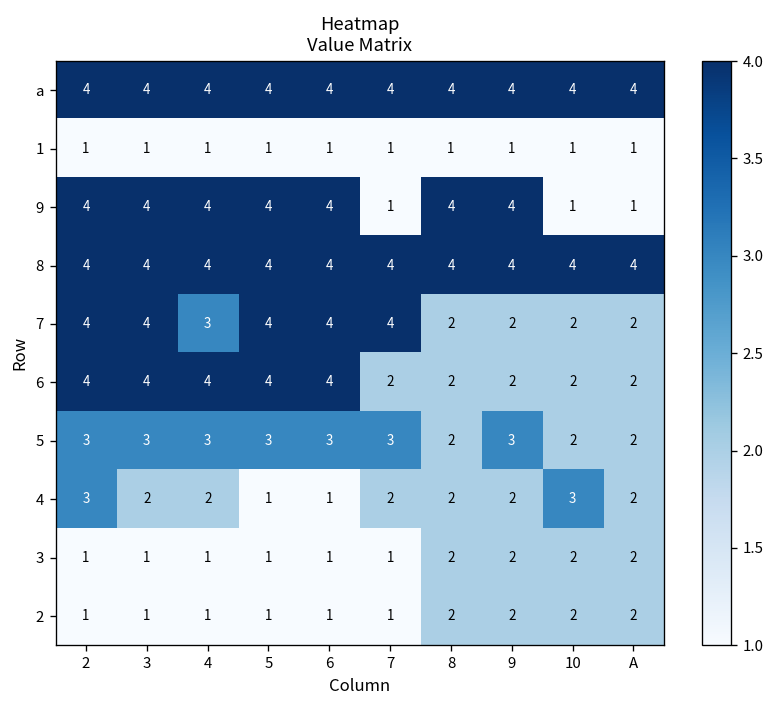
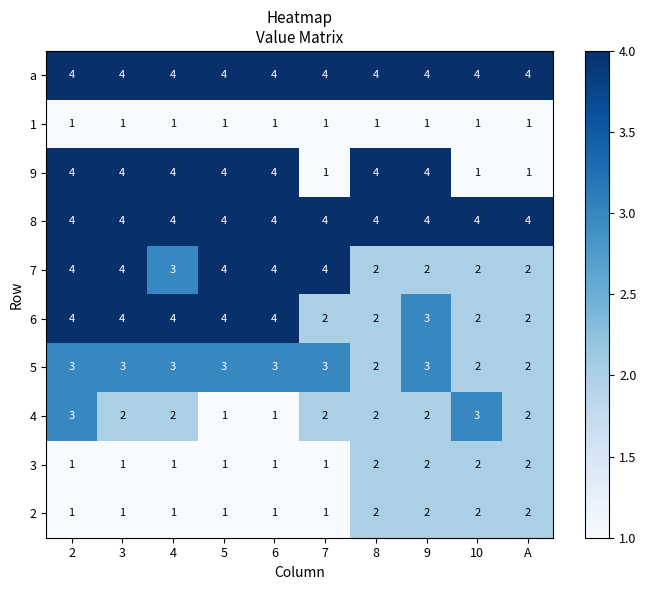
  {
    "a": {
      "2": 4,
      "3": 4,
      "4": 4,
      "5": 4,
      "6": 4,
      "7": 4,
      "8": 4,
      "9": 4,
      "10": 4,
      "A": 4
    },
    "1": {
      "2": 1,
      "3": 1,
      "4": 1,
      "5": 1,
      "6": 1,
      "7": 1,
      "8": 1,
      "9": 1,
      "10": 1,
      "A": 1
    },
    "9": {
      "2": 4,
      "3": 4,
      "4": 4,
      "5": 4,
      "6": 4,
      "7": 1,
      "8": 4,
      "9": 4,
      "10": 1,
      "A": 1
    },
    "8": {
      "2": 4,
      "3": 4,
      "4": 4,
      "5": 4,
      "6": 4,
      "7": 4,
      "8": 4,
      "9": 4,
      "10": 4,
      "A": 4
    },
    "7": {
      "2": 4,
      "3": 4,
      "4": 3,
      "5": 4,
      "6": 4,
      "7": 4,
      "8": 2,
      "9": 2,
      "10": 2,
      "A": 2
    },
    "6": {
      "2": 4,
      "3": 4,
      "4": 4,
      "5": 4,
      "6": 4,
      "7": 2,
      "8": 2,
-     "9": 2,
+     "9": 3,
      "10": 2,
      "A": 2
    },
    "5": {
      "2": 3,
      "3": 3,
      "4": 3,
      "5": 3,
      "6": 3,
      "7": 3,
      "8": 2,
      "9": 3,
      "10": 2,
      "A": 2
    },
    "4": {
      "2": 3,
      "3": 2,
      "4": 2,
      "5": 1,
      "6": 1,
      "7": 2,
      "8": 2,
      "9": 2,
      "10": 3,
      "A": 2
    },
    "3": {
      "2": 1,
      "3": 1,
      "4": 1,
      "5": 1,
      "6": 1,
      "7": 1,
      "8": 2,
      "9": 2,
      "10": 2,
      "A": 2
    },
    "2": {
      "2": 1,
      "3": 1,
      "4": 1,
      "5": 1,
      "6": 1,
      "7": 1,
      "8": 2,
      "9": 2,
      "10": 2,
      "A": 2
    }
  }
